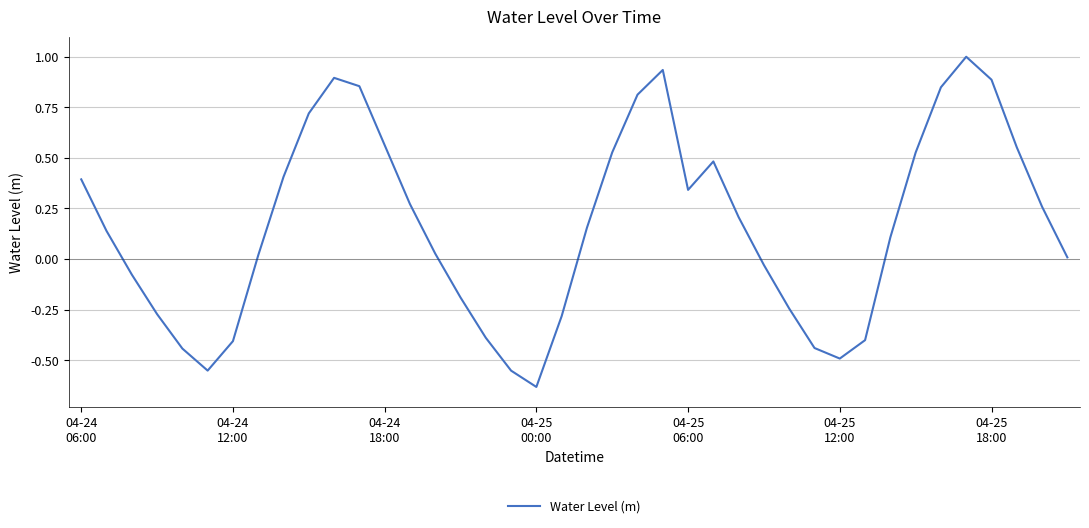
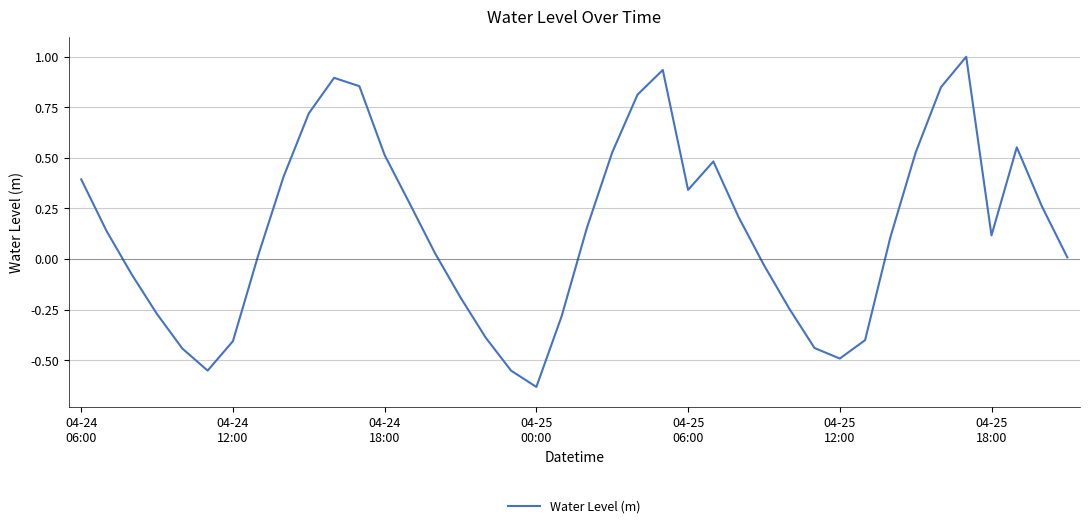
  {
    "04-24 06:00": 0.39,
    "04-24 12:00": -0.41,
-   "04-24 18:00": 0.56,
+   "04-24 18:00": 0.51,
    "04-25 00:00": -0.63,
    "04-25 06:00": 0.34,
    "04-25 12:00": -0.49,
-   "04-25 18:00": 0.89
+   "04-25 18:00": 0.12
  }
